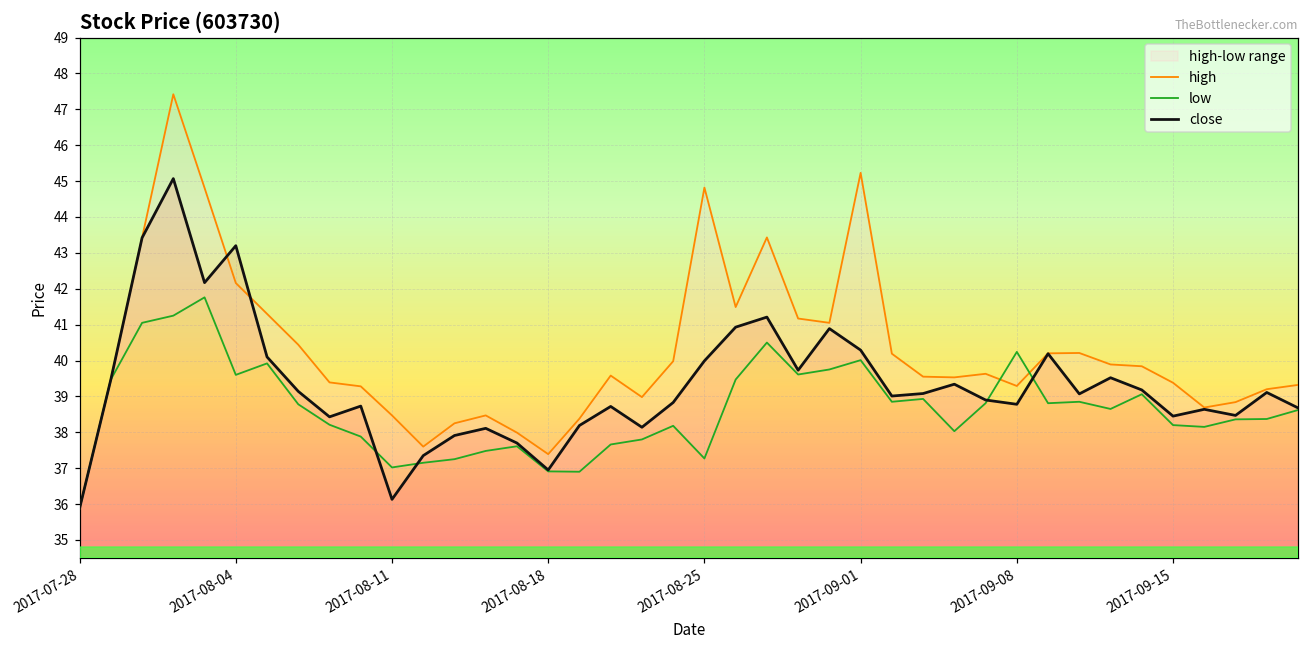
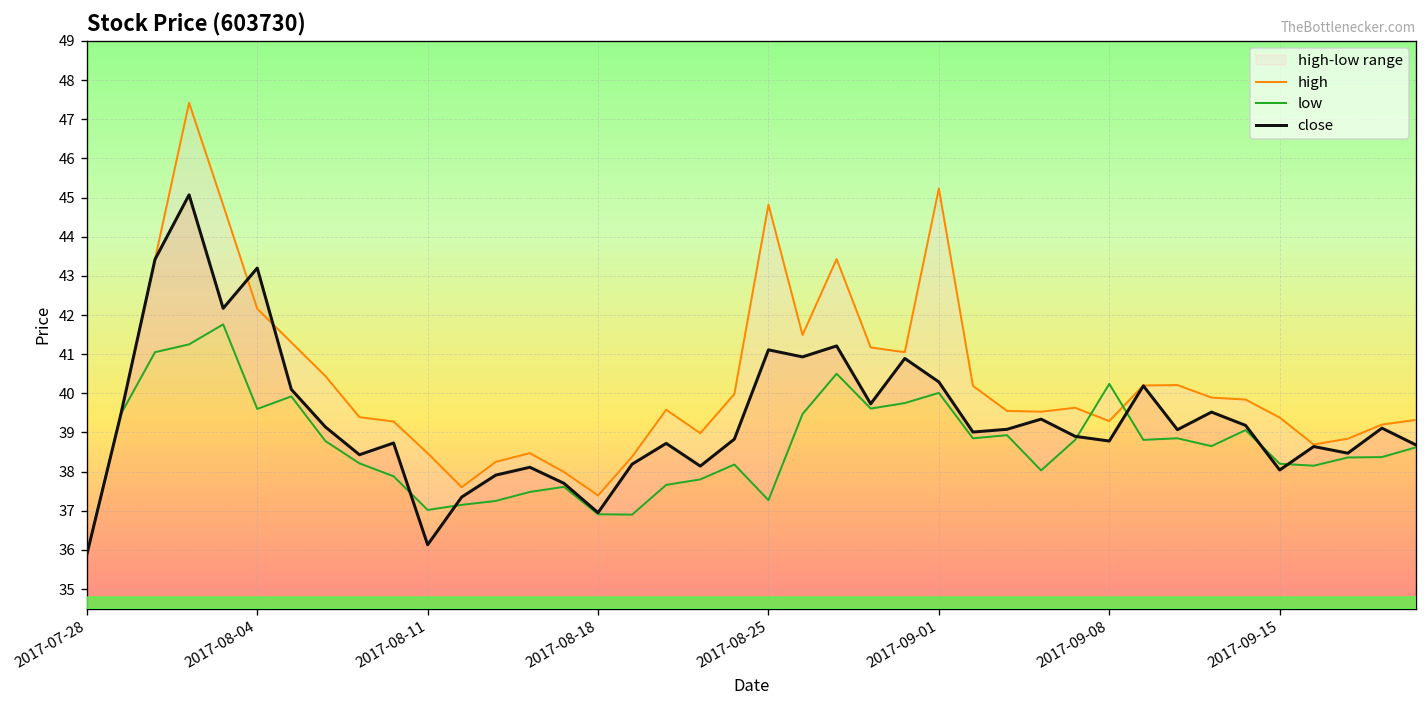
  {
    "high": {
      "2017-09-08": 39.3
    },
    "low": {
      "2017-08-04": 39.6,
      "2017-08-11": 37.0,
      "2017-08-25": 37.3,
      "2017-09-01": 40.0,
      "2017-09-15": 38.2
    },
    "close": {
      "2017-08-04": 43.2,
      "2017-08-11": 36.1,
-     "2017-08-25": 40.0,
+     "2017-08-25": 41.1,
      "2017-09-01": 40.3,
      "2017-09-08": 38.8,
-     "2017-09-15": 38.5
+     "2017-09-15": 38.0
    }
  }
